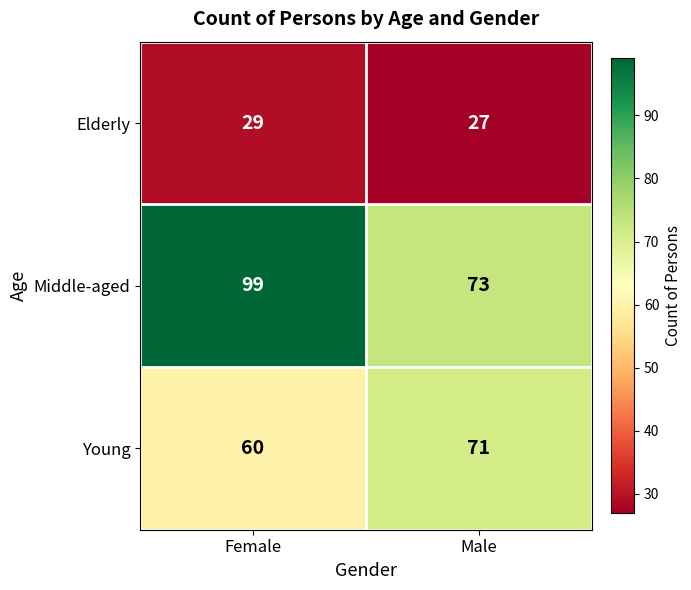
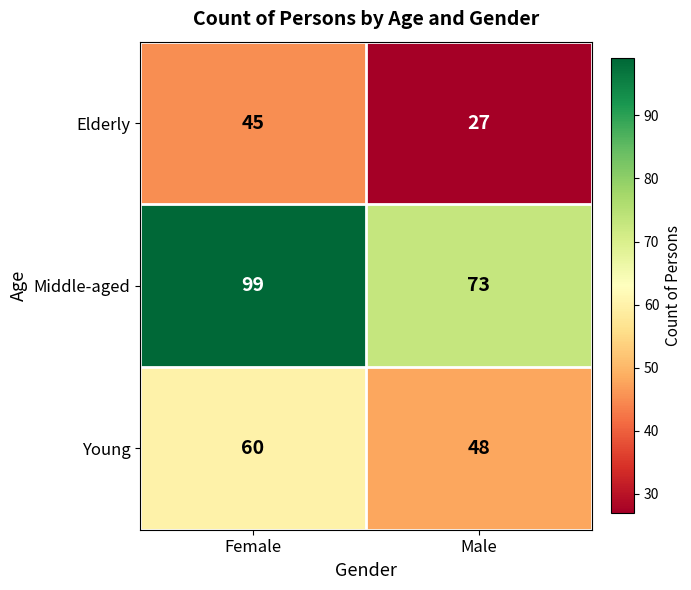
  {
    "Elderly": {
-     "Female": 29,
+     "Female": 45,
      "Male": 27
    },
    "Middle-aged": {
      "Female": 99,
      "Male": 73
    },
    "Young": {
      "Female": 60,
-     "Male": 71
+     "Male": 48
    }
  }
